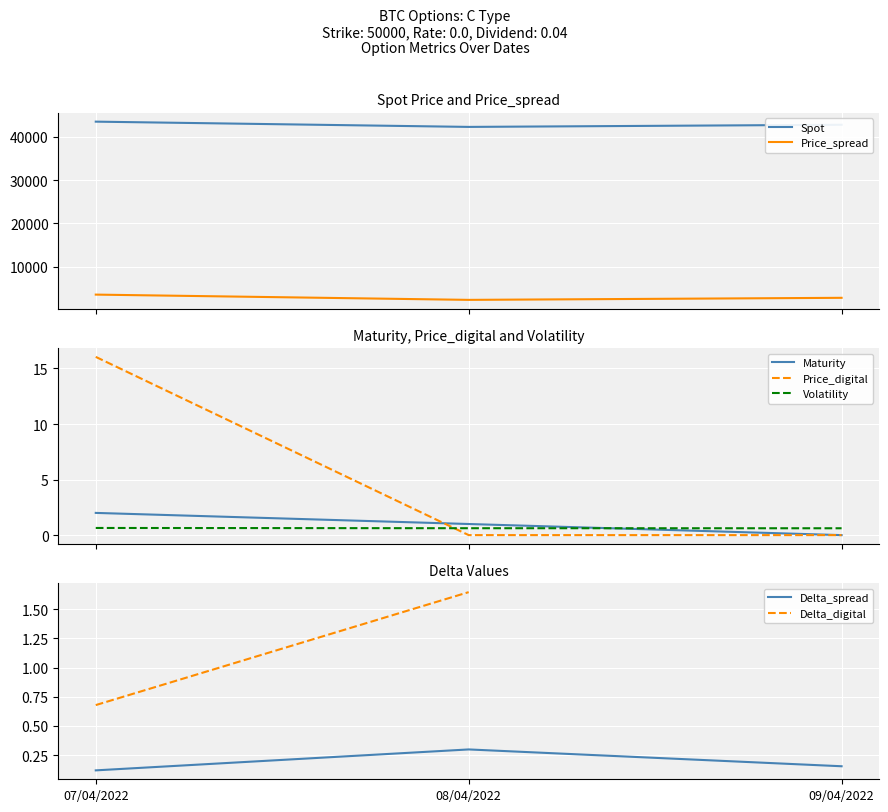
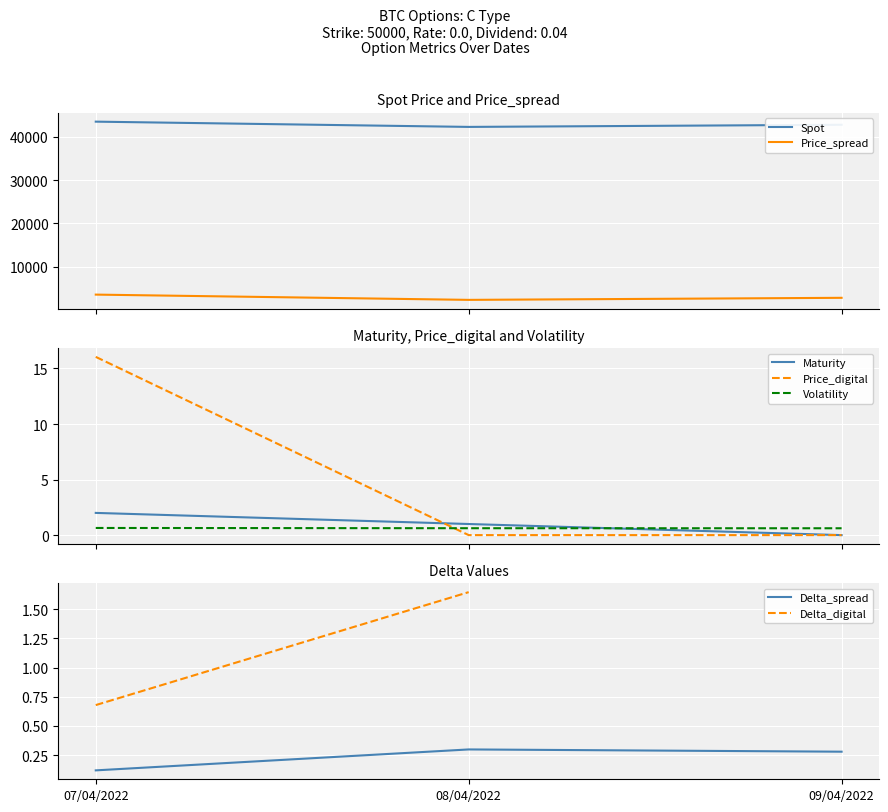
  {
    "Delta Values": {
      "Delta_spread": {
        "07/04/2022": 0.12,
        "08/04/2022": 0.30,
-       "09/04/2022": 0.15
+       "09/04/2022": 0.28
      },
      "Delta_digital": {
        "07/04/2022": 0.68,
        "08/04/2022": 1.65
      }
    }
  }
